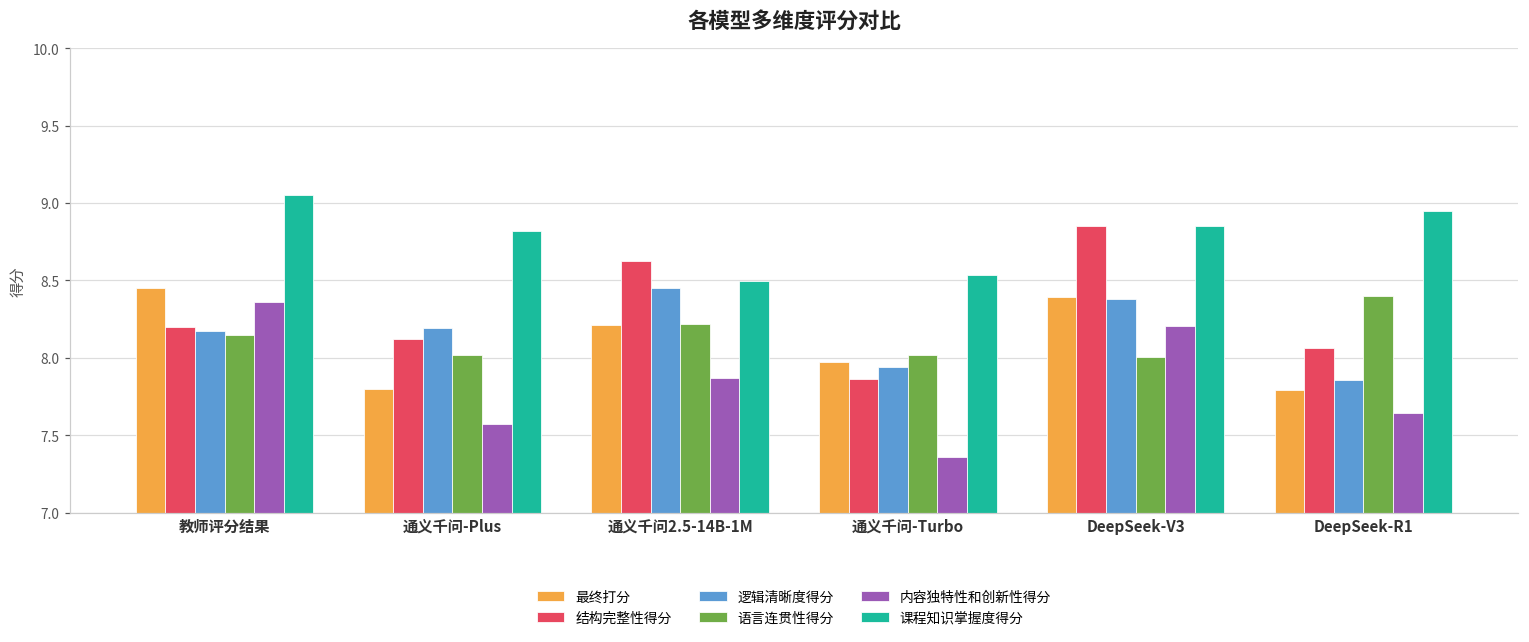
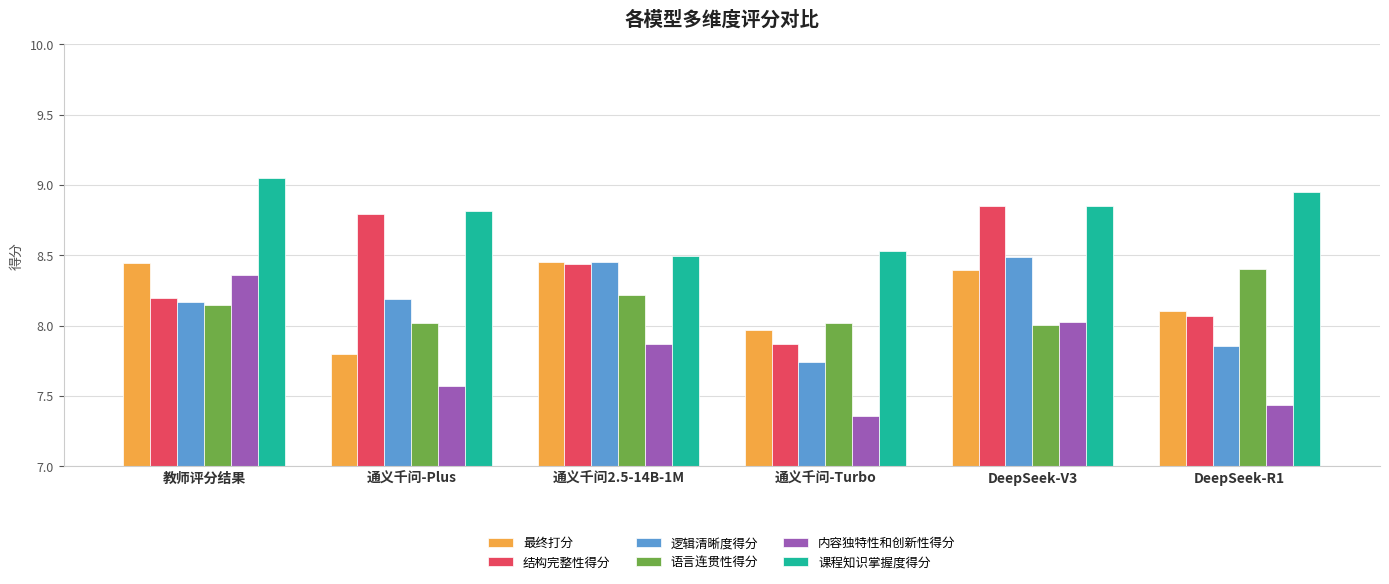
  {
    "最终打分": {
      "教师评分结果": 8.45,
      "通义千问-Plus": 7.80,
-     "通义千问2.5-14B-1M": 8.21,
+     "通义千问2.5-14B-1M": 8.45,
      "通义千问-Turbo": 7.97,
      "DeepSeek-V3": 8.40,
-     "DeepSeek-R1": 7.79
+     "DeepSeek-R1": 8.10
    },
    "结构完整性得分": {
      "教师评分结果": 8.20,
-     "通义千问-Plus": 8.13,
-     "通义千问2.5-14B-1M": 8.63,
+     "通义千问-Plus": 8.80,
+     "通义千问2.5-14B-1M": 8.44,
      "通义千问-Turbo": 7.87,
      "DeepSeek-V3": 8.85,
      "DeepSeek-R1": 8.07
    },
    "逻辑清晰度得分": {
      "教师评分结果": 8.17,
      "通义千问-Plus": 8.19,
      "通义千问2.5-14B-1M": 8.45,
-     "通义千问-Turbo": 7.94,
-     "DeepSeek-V3": 8.38,
+     "通义千问-Turbo": 7.74,
+     "DeepSeek-V3": 8.49,
      "DeepSeek-R1": 7.86
    },
    "语言连贯性得分": {
      "教师评分结果": 8.15,
      "通义千问-Plus": 8.02,
      "通义千问2.5-14B-1M": 8.22,
      "通义千问-Turbo": 8.02,
      "DeepSeek-V3": 8.01,
      "DeepSeek-R1": 8.40
    },
    "内容独特性和创新性得分": {
      "教师评分结果": 8.36,
      "通义千问-Plus": 7.58,
      "通义千问2.5-14B-1M": 7.87,
      "通义千问-Turbo": 7.36,
-     "DeepSeek-V3": 8.21,
-     "DeepSeek-R1": 7.64
+     "DeepSeek-V3": 8.03,
+     "DeepSeek-R1": 7.43
    },
    "课程知识掌握度得分": {
      "教师评分结果": 9.05,
      "通义千问-Plus": 8.82,
      "通义千问2.5-14B-1M": 8.50,
      "通义千问-Turbo": 8.53,
      "DeepSeek-V3": 8.85,
      "DeepSeek-R1": 8.95
    }
  }
